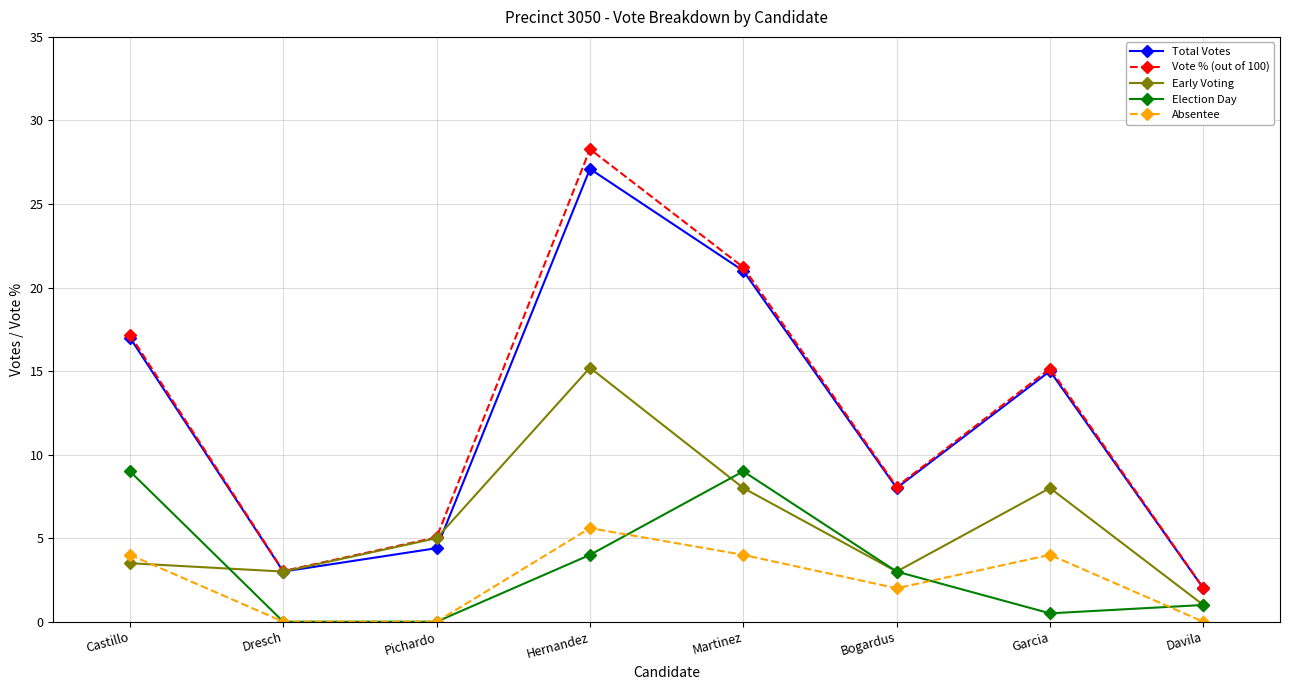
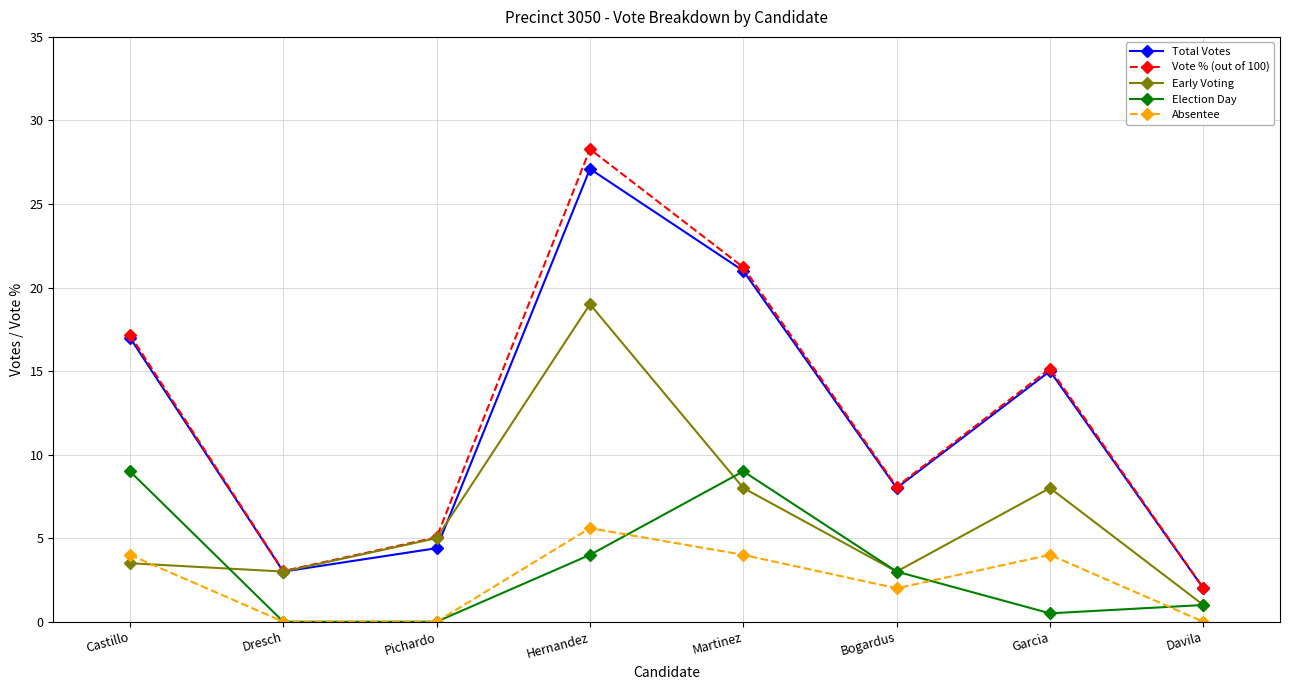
  {
    "Total Votes": {
      "Castillo": 17.0,
      "Pichardo": 4.4,
      "Hernandez": 27.1,
      "Martinez": 21.0
    },
    "Vote % (out of 100)": {
      "Castillo": 17.2,
      "Hernandez": 28.3,
      "Martinez": 21.2
    },
    "Early Voting": {
      "Castillo": 3.5,
-     "Hernandez": 15.2,
+     "Hernandez": 19.0,
      "Martinez": 8.0,
      "Garcia": 8.0
    },
    "Election Day": {
      "Castillo": 9.0,
      "Hernandez": 4.0,
      "Martinez": 9.0,
      "Garcia": 0.5
    },
    "Absentee": {
      "Castillo": 4.0,
      "Hernandez": 5.6,
      "Martinez": 4.0,
      "Bogardus": 2.0,
      "Garcia": 4.0,
      "Davila": 0.0
    }
  }
